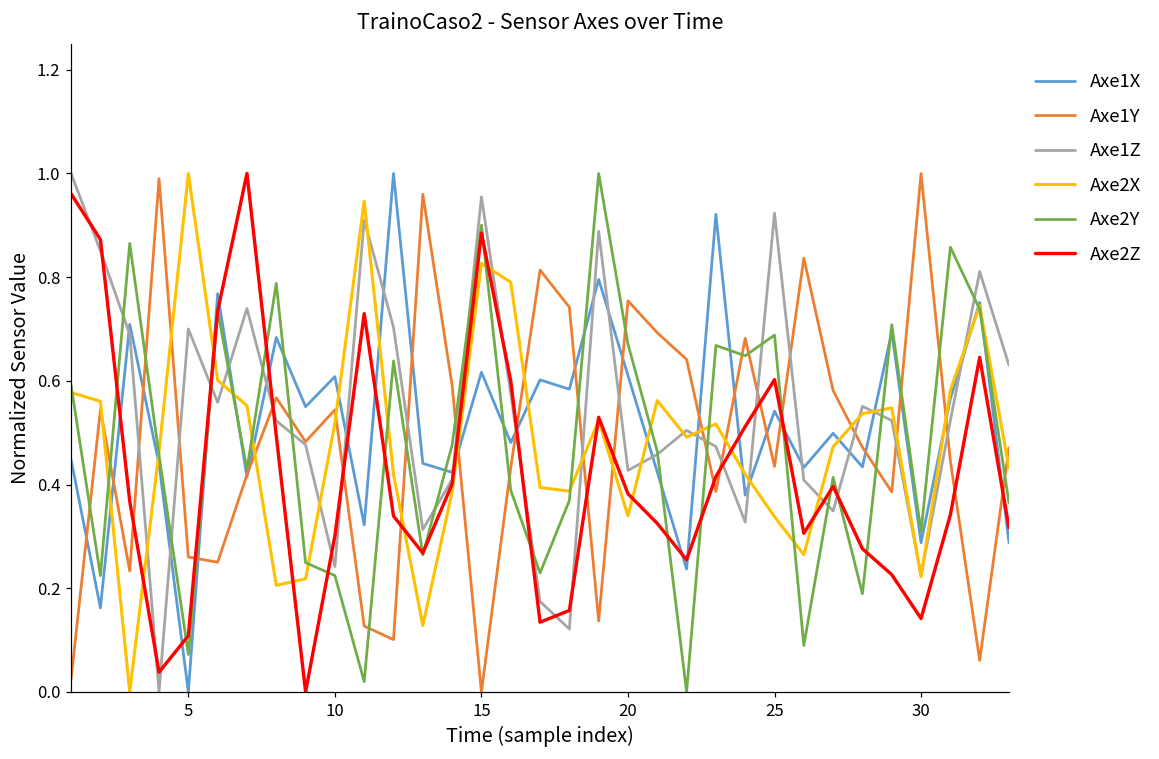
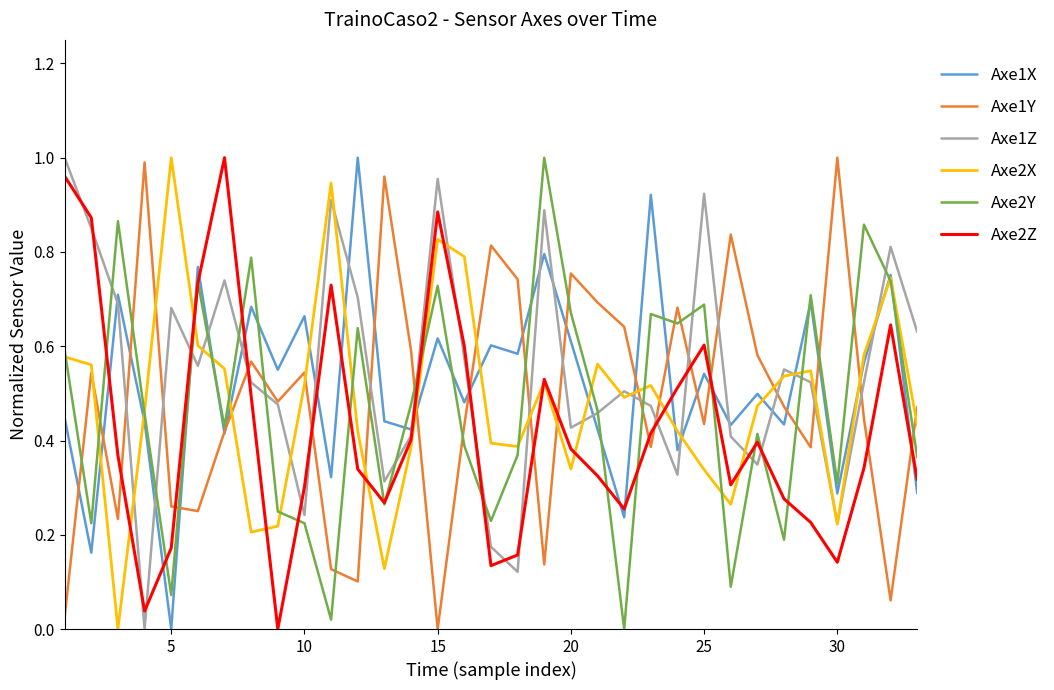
  {
    "Axe1X": {
      "5": 0.00,
-     "10": 0.61,
+     "10": 0.66,
      "15": 0.62,
      "20": 0.61,
      "25": 0.54,
      "30": 0.29
    },
    "Axe1Y": {
      "5": 0.26,
      "10": 0.54,
      "15": 0.00,
      "20": 0.75,
      "25": 0.43,
      "30": 1.00
    },
    "Axe1Z": {
-     "5": 0.70,
+     "5": 0.68,
      "10": 0.24,
      "15": 0.96,
      "20": 0.43,
      "25": 0.92
    },
    "Axe2X": {
      "5": 1.00,
      "10": 0.52,
      "15": 0.83,
      "20": 0.34,
      "25": 0.34
    },
    "Axe2Y": {
      "5": 0.07,
      "10": 0.22,
-     "15": 0.90,
+     "15": 0.73,
      "20": 0.67,
      "25": 0.69,
      "30": 0.31
    },
    "Axe2Z": {
-     "5": 0.11,
+     "5": 0.17,
      "10": 0.30,
      "15": 0.89,
      "20": 0.38,
      "25": 0.60,
      "30": 0.14
    }
  }
